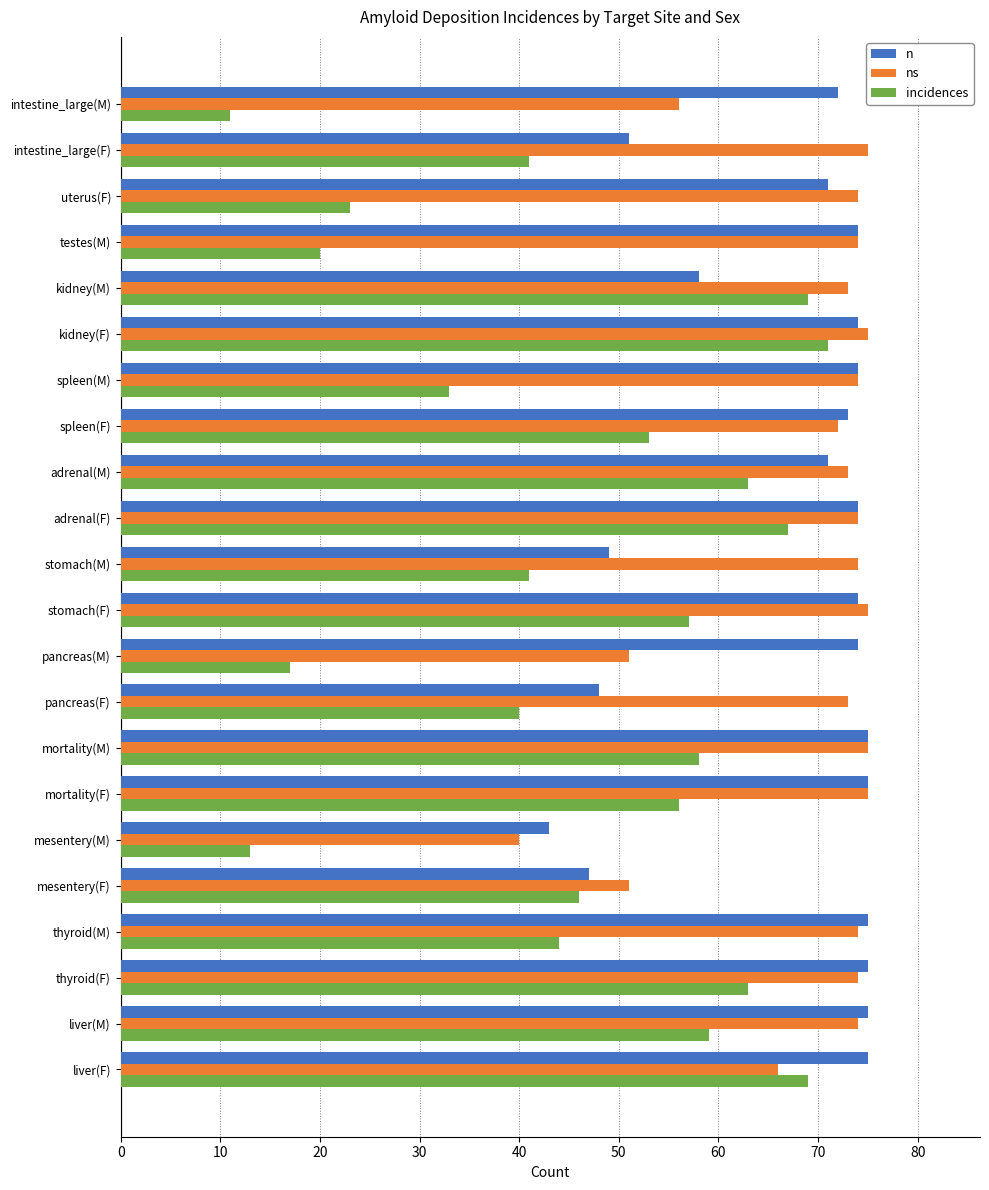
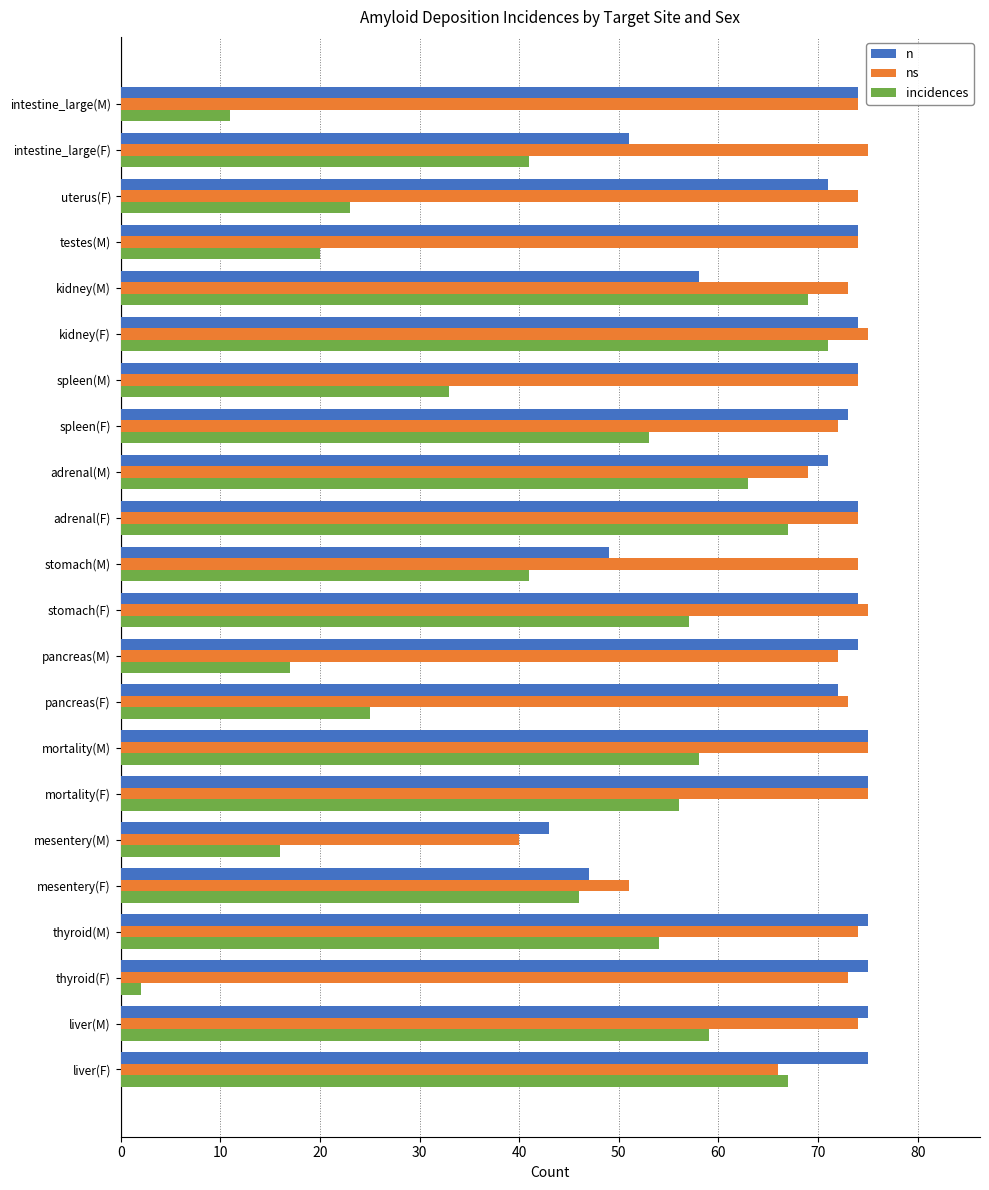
  {
    "n": {
-     "intestine_large(M)": 72,
+     "intestine_large(M)": 74,
      "intestine_large(F)": 51,
      "uterus(F)": 71,
      "testes(M)": 74,
      "kidney(M)": 58,
      "kidney(F)": 74,
      "spleen(M)": 74,
      "spleen(F)": 73,
      "adrenal(M)": 71,
      "adrenal(F)": 74,
      "stomach(M)": 49,
      "stomach(F)": 74,
      "pancreas(M)": 74,
-     "pancreas(F)": 48,
+     "pancreas(F)": 72,
      "mortality(M)": 75,
      "mortality(F)": 75,
      "mesentery(M)": 43,
      "mesentery(F)": 47,
      "thyroid(M)": 75,
      "thyroid(F)": 75,
      "liver(M)": 75,
      "liver(F)": 75
    },
    "ns": {
-     "intestine_large(M)": 56,
+     "intestine_large(M)": 74,
      "intestine_large(F)": 75,
      "uterus(F)": 74,
      "testes(M)": 74,
      "kidney(M)": 73,
      "kidney(F)": 75,
      "spleen(M)": 74,
      "spleen(F)": 72,
-     "adrenal(M)": 73,
+     "adrenal(M)": 69,
      "adrenal(F)": 74,
      "stomach(M)": 74,
      "stomach(F)": 75,
-     "pancreas(M)": 51,
+     "pancreas(M)": 72,
      "pancreas(F)": 73,
      "mortality(M)": 75,
      "mortality(F)": 75,
      "mesentery(M)": 40,
      "mesentery(F)": 51,
      "thyroid(M)": 74,
-     "thyroid(F)": 74,
+     "thyroid(F)": 73,
      "liver(M)": 74,
      "liver(F)": 66
    },
    "incidences": {
      "intestine_large(M)": 11,
      "intestine_large(F)": 41,
      "uterus(F)": 23,
      "testes(M)": 20,
      "kidney(M)": 69,
      "kidney(F)": 71,
      "spleen(M)": 33,
      "spleen(F)": 53,
      "adrenal(M)": 63,
      "adrenal(F)": 67,
      "stomach(M)": 41,
      "stomach(F)": 57,
      "pancreas(M)": 17,
-     "pancreas(F)": 40,
+     "pancreas(F)": 25,
      "mortality(M)": 58,
      "mortality(F)": 56,
-     "mesentery(M)": 13,
+     "mesentery(M)": 16,
      "mesentery(F)": 46,
-     "thyroid(M)": 44,
-     "thyroid(F)": 63,
+     "thyroid(M)": 54,
+     "thyroid(F)": 2,
      "liver(M)": 59,
-     "liver(F)": 69
+     "liver(F)": 67
    }
  }
